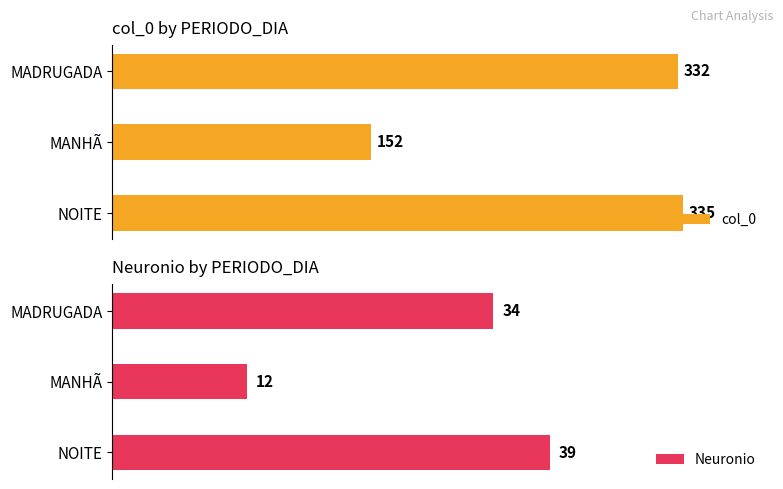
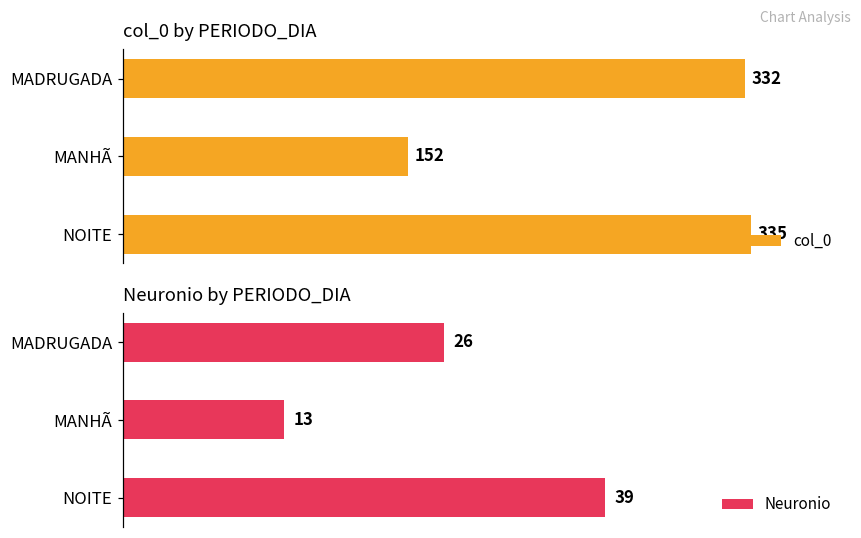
  {
    "col_0 by PERIODO_DIA": {
      "MADRUGADA": 332,
      "MANHÃ": 152,
      "NOITE": 335
    },
    "Neuronio by PERIODO_DIA": {
-     "MADRUGADA": 34,
-     "MANHÃ": 12,
+     "MADRUGADA": 26,
+     "MANHÃ": 13,
      "NOITE": 39
    }
  }
